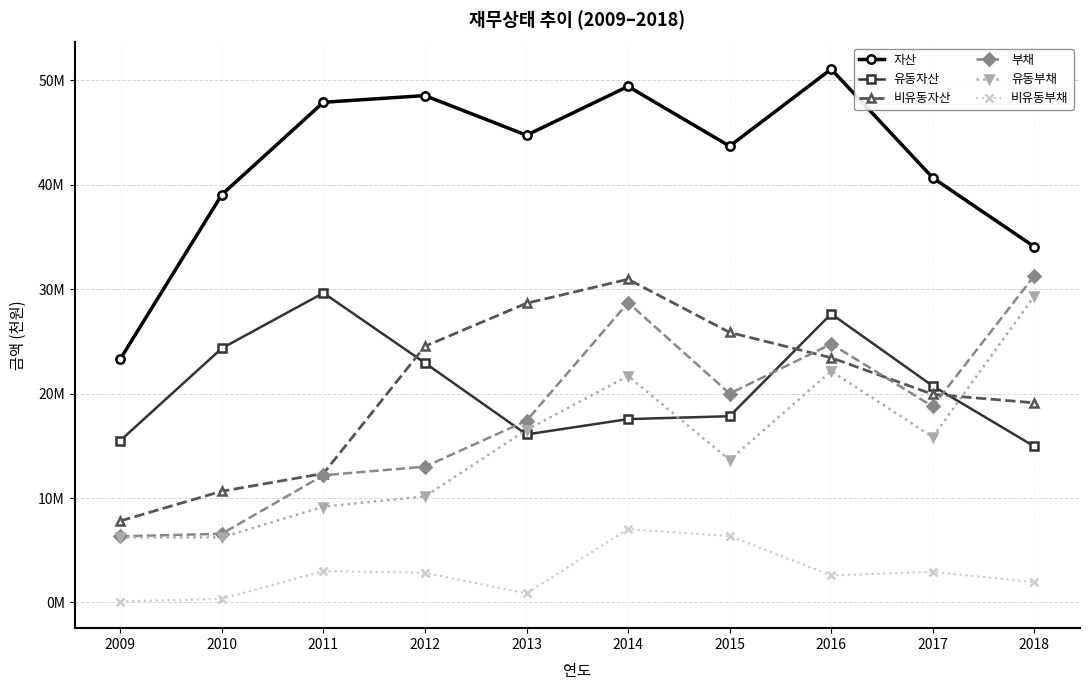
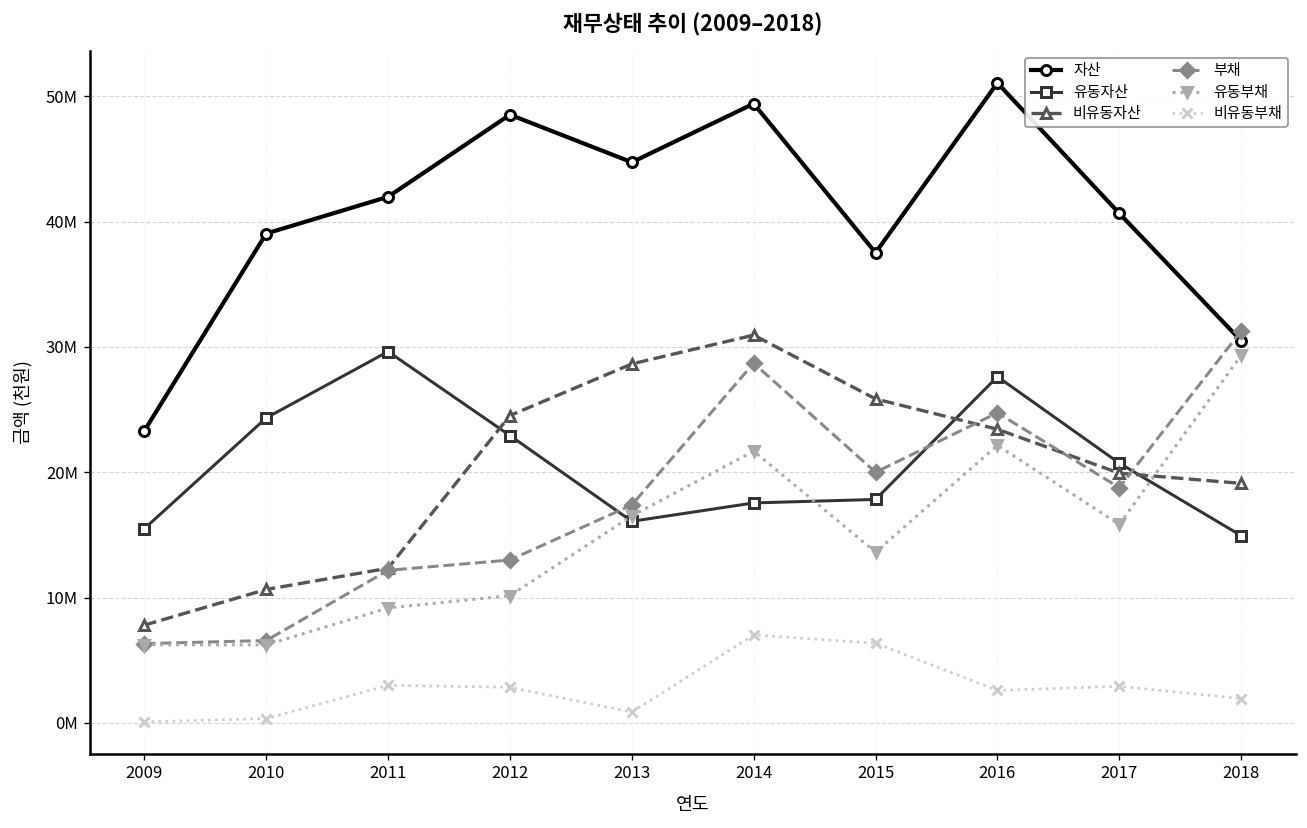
  {
    "자산": {
      "2009": 23300000,
      "2010": 39100000,
-     "2011": 47900000,
+     "2011": 42000000,
      "2012": 48500000,
      "2013": 44700000,
      "2014": 49400000,
-     "2015": 43700000,
+     "2015": 37500000,
      "2016": 51100000,
      "2017": 40700000,
-     "2018": 34100000
+     "2018": 30500000
    }
  }
